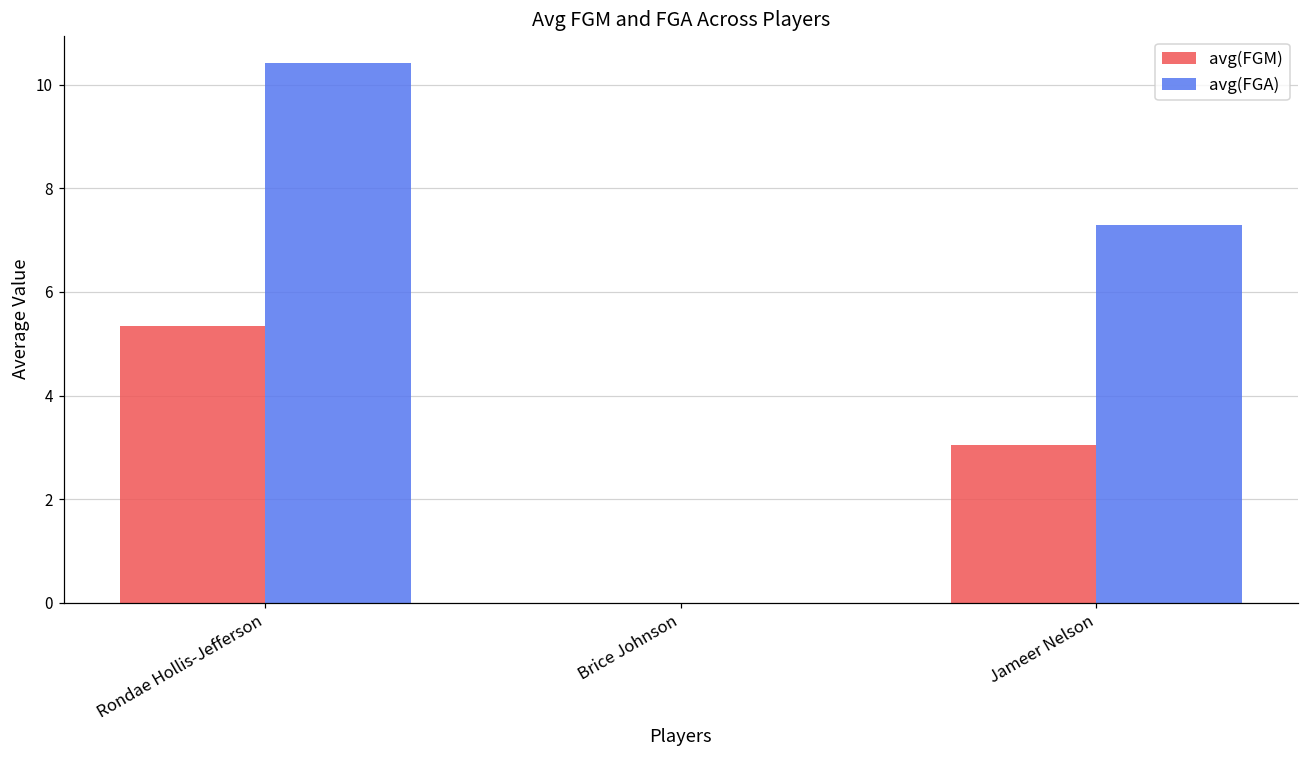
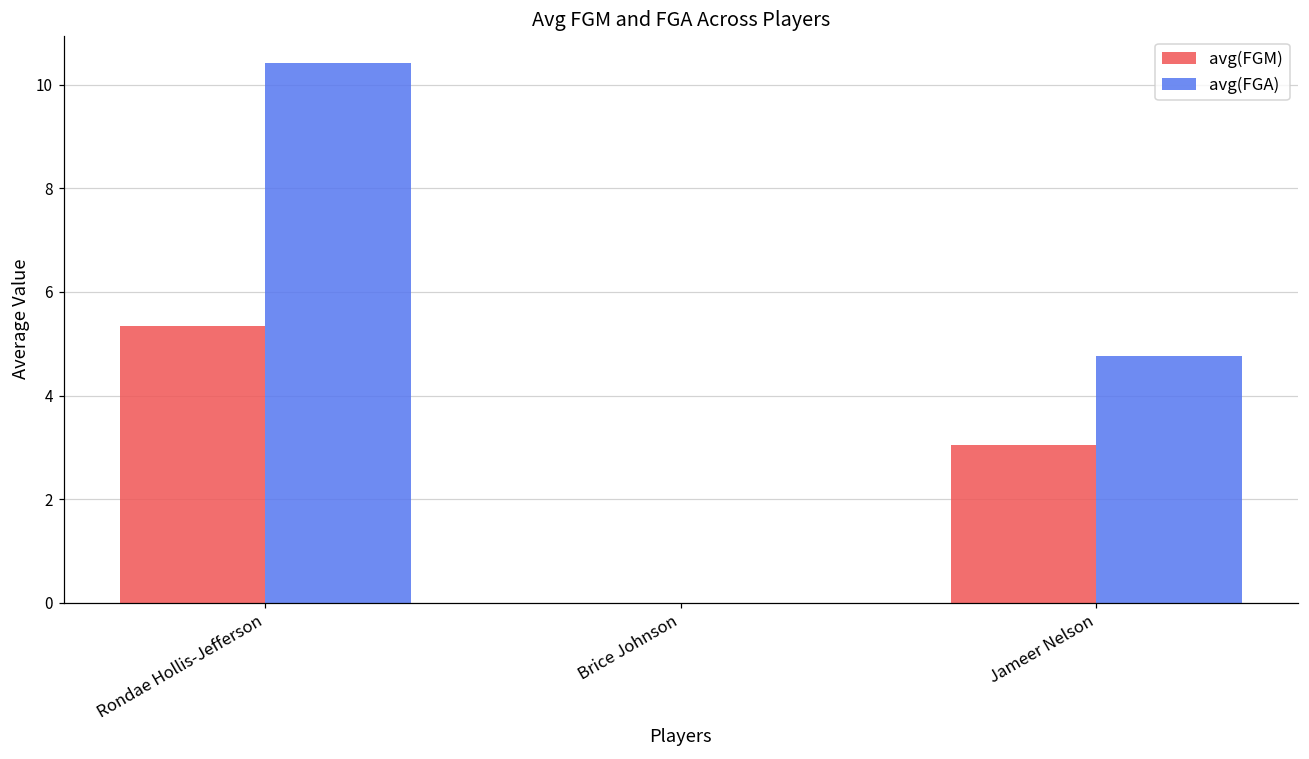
  {
    "avg(FGM)": {
      "Rondae Hollis-Jefferson": 5.3,
      "Brice Johnson": 0.0,
      "Jameer Nelson": 3.0
    },
    "avg(FGA)": {
      "Rondae Hollis-Jefferson": 10.4,
      "Brice Johnson": 0.0,
-     "Jameer Nelson": 7.3
+     "Jameer Nelson": 4.8
    }
  }
